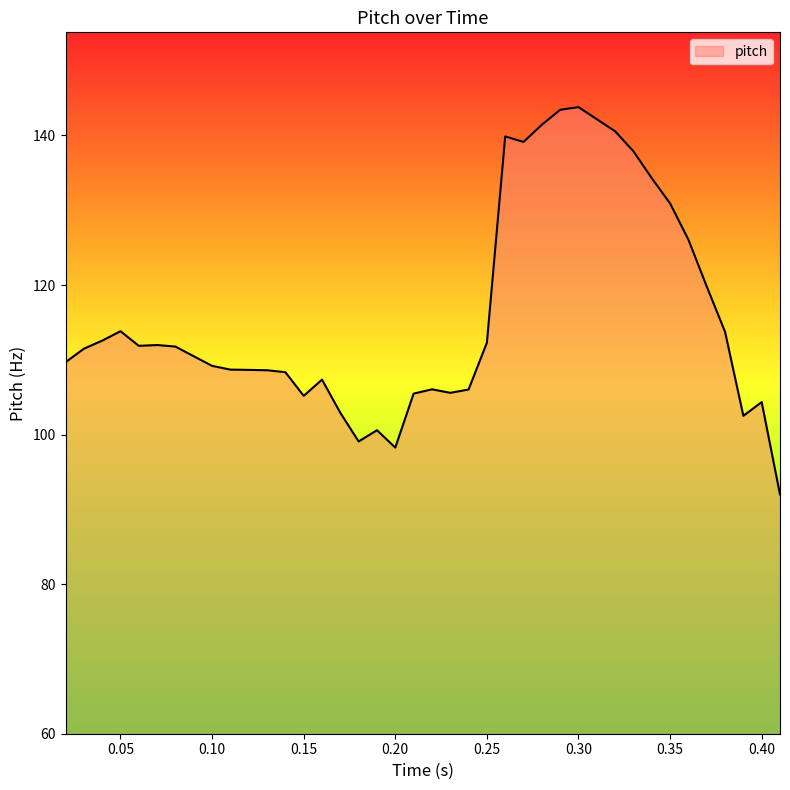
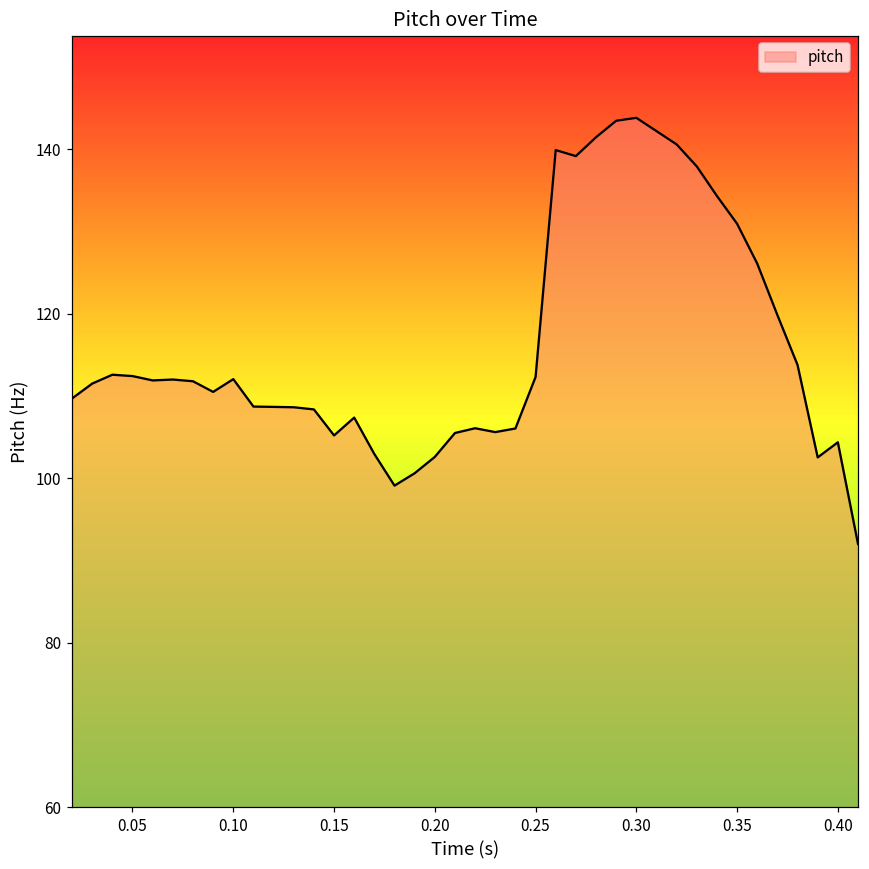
  {
-   "0.05": 114,
-   "0.10": 109,
+   "0.05": 112,
+   "0.10": 112,
    "0.15": 105,
-   "0.20": 98,
+   "0.20": 103,
    "0.25": 112,
    "0.30": 144,
    "0.35": 131,
    "0.40": 104
  }
